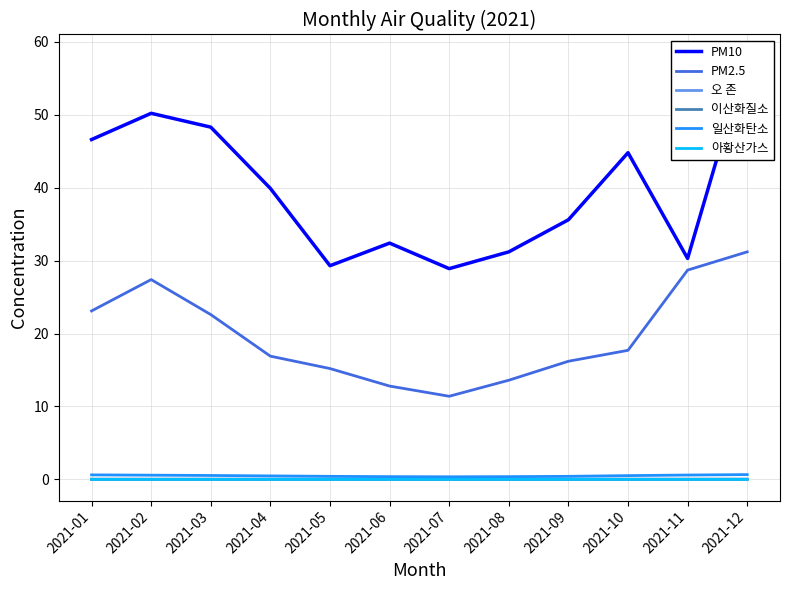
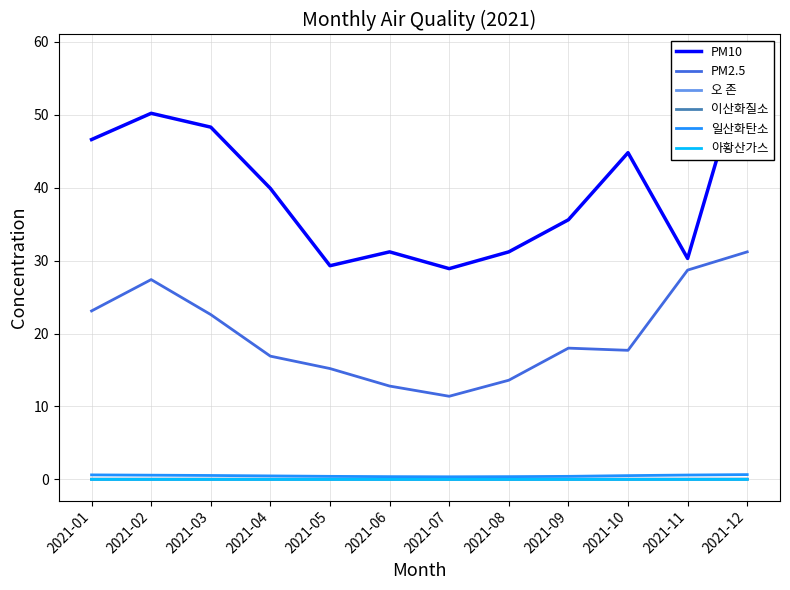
  {
    "PM10": {
      "2021-01": 47,
      "2021-02": 50,
      "2021-03": 48,
      "2021-04": 40,
      "2021-05": 29,
-     "2021-06": 32,
+     "2021-06": 31,
      "2021-07": 29,
      "2021-08": 31,
      "2021-09": 36,
      "2021-10": 45,
      "2021-11": 30
    },
    "PM2.5": {
      "2021-01": 23,
      "2021-02": 27,
      "2021-03": 23,
      "2021-04": 17,
      "2021-05": 15,
      "2021-06": 13,
      "2021-07": 11,
      "2021-08": 14,
-     "2021-09": 16,
+     "2021-09": 18,
      "2021-10": 18,
      "2021-11": 29,
      "2021-12": 31
    }
  }
